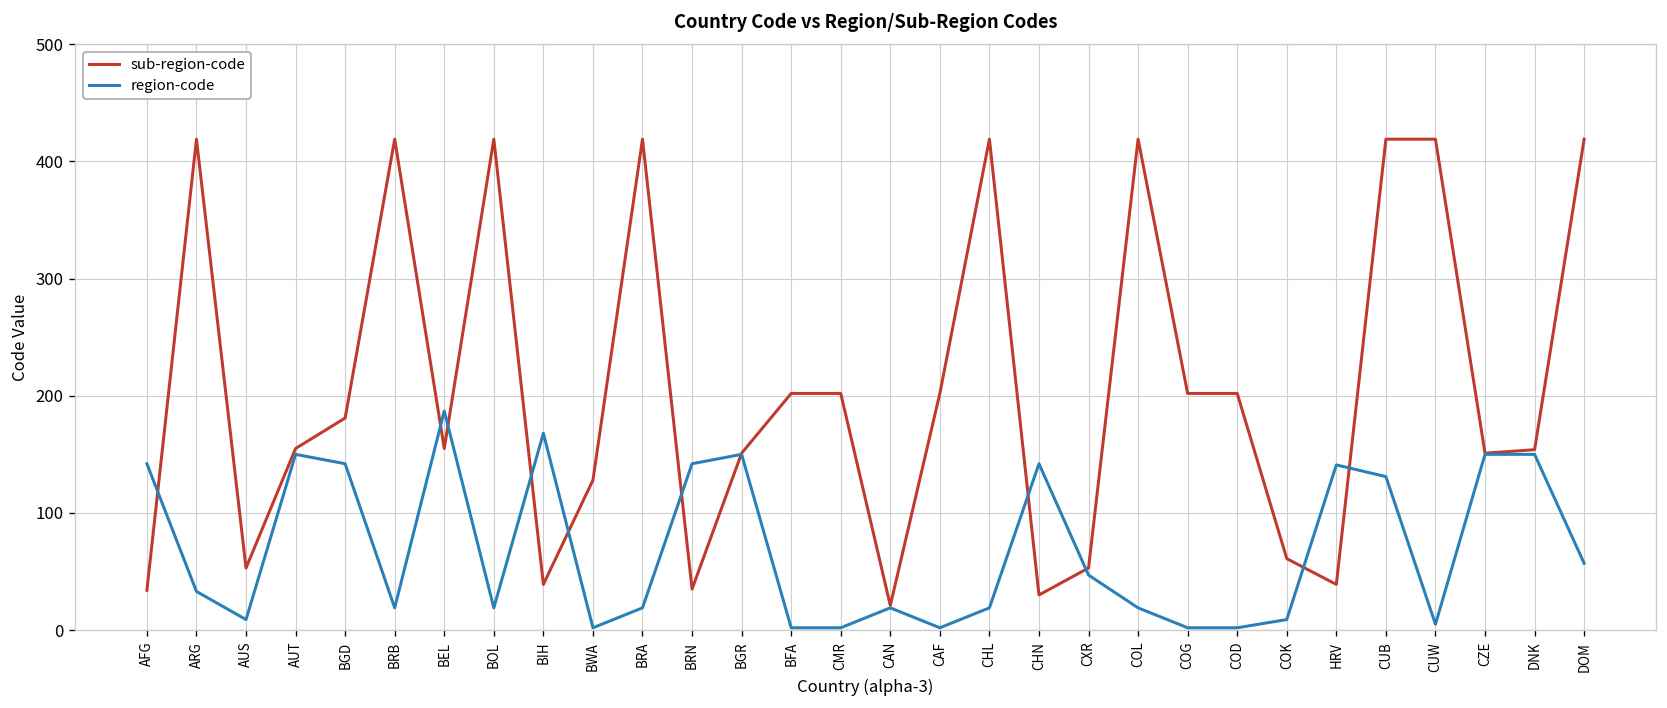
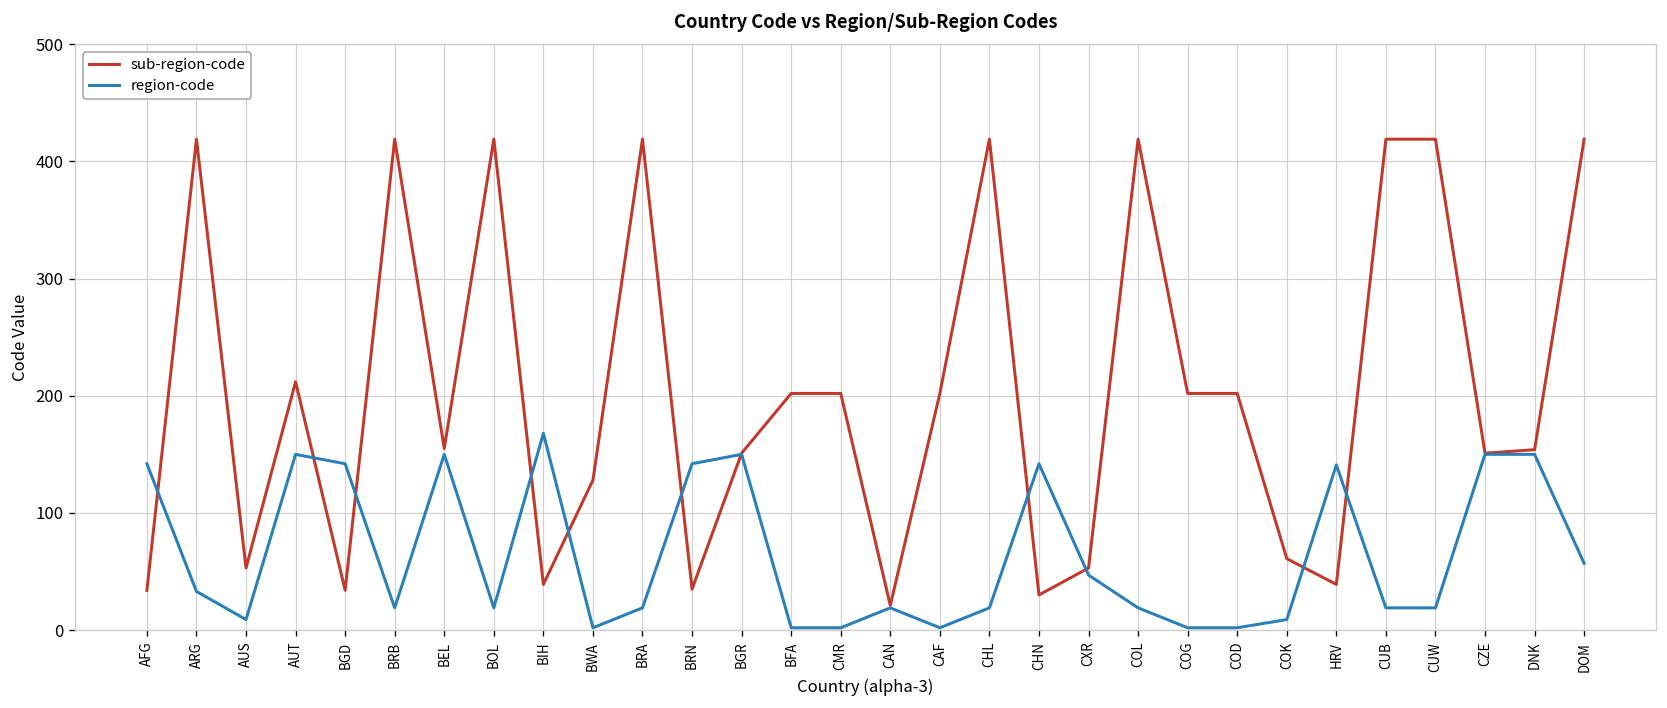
  {
    "sub-region-code": {
      "AFG": 30,
      "ARG": 420,
      "AUS": 50,
-     "AUT": 160,
-     "BGD": 180,
+     "AUT": 210,
+     "BGD": 30,
      "BRB": 420,
      "BEL": 160,
      "BOL": 420,
      "BIH": 40,
      "BWA": 130,
      "BRA": 420,
      "BRN": 40,
      "BFA": 200,
      "CMR": 200,
      "CAF": 200,
      "CHL": 420,
      "CHN": 30,
      "CXR": 50,
      "COL": 420,
      "COG": 200,
      "COD": 200,
      "COK": 60,
      "HRV": 40,
      "CUB": 420,
      "CUW": 420,
      "DNK": 150,
      "DOM": 420
    },
    "region-code": {
      "AFG": 140,
      "ARG": 30,
      "AUS": 10,
      "AUT": 150,
      "BGD": 140,
      "BRB": 20,
-     "BEL": 190,
+     "BEL": 150,
      "BOL": 20,
      "BIH": 170,
      "BWA": 0,
      "BRA": 20,
      "BRN": 140,
      "BFA": 0,
      "CMR": 0,
      "CAF": 0,
      "CHL": 20,
      "CHN": 140,
      "CXR": 50,
      "COL": 20,
      "COG": 0,
      "COD": 0,
      "COK": 10,
      "HRV": 140,
-     "CUB": 130,
-     "CUW": 10,
+     "CUB": 20,
+     "CUW": 20,
      "DNK": 150,
      "DOM": 60
    }
  }
